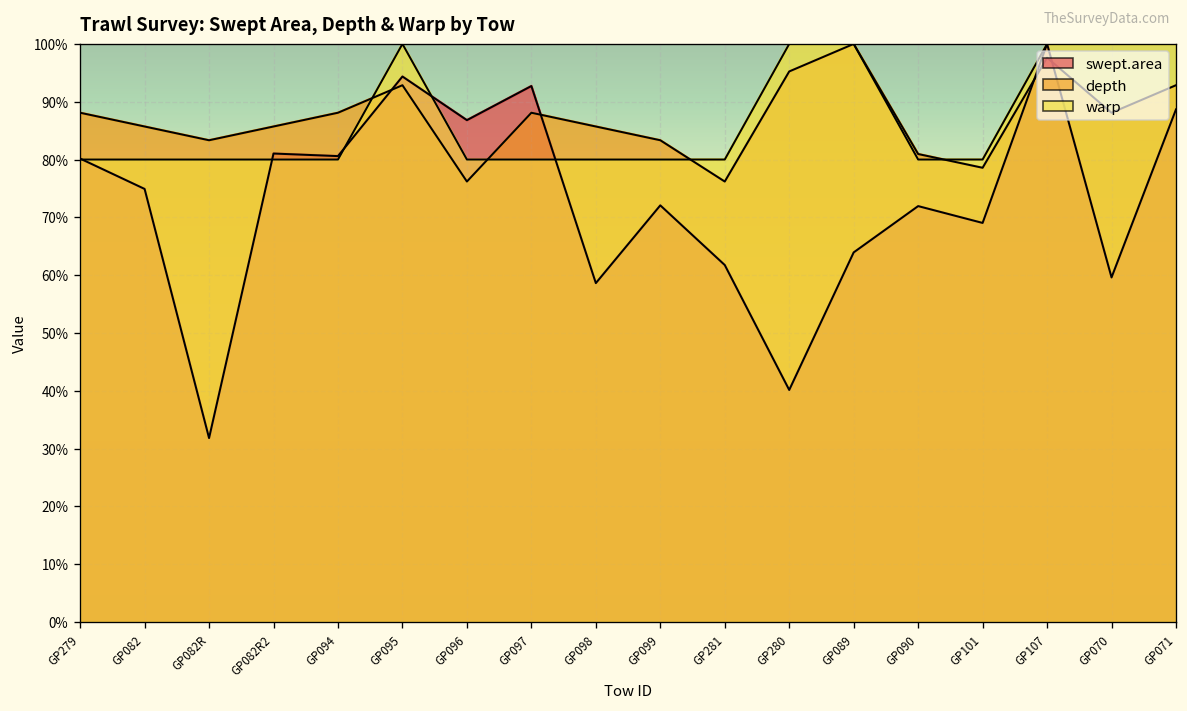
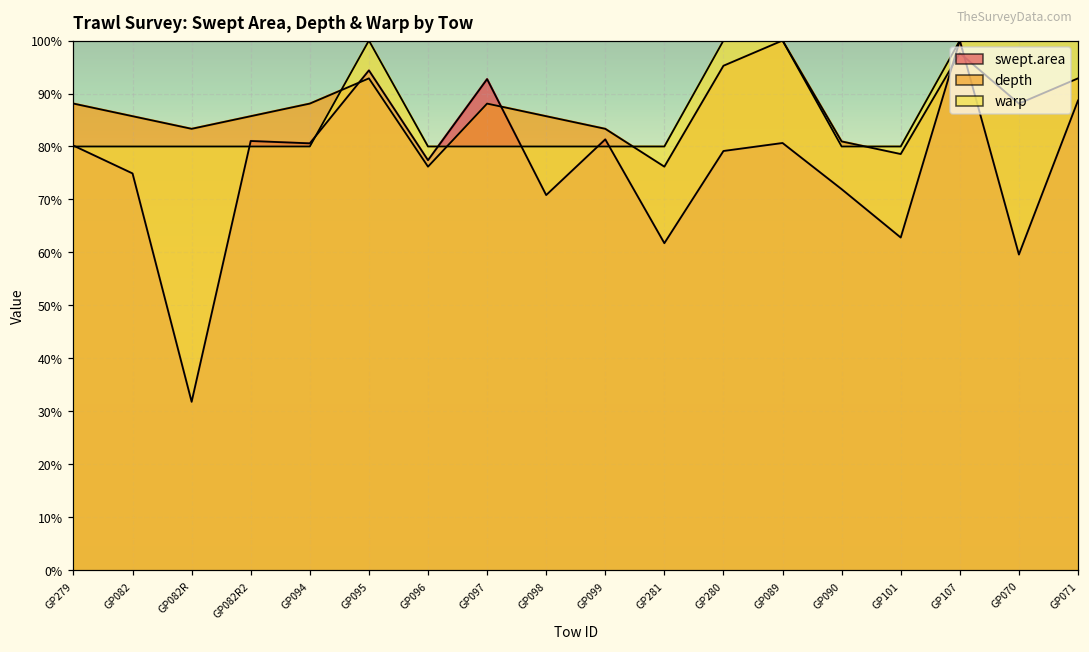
  {
    "swept.area": {
      "GP082": "75%",
      "GP082R": "32%",
      "GP082R2": "81%",
      "GP094": "81%",
      "GP095": "94%",
-     "GP096": "87%",
+     "GP096": "77%",
      "GP097": "93%",
-     "GP098": "59%",
-     "GP099": "72%",
+     "GP098": "71%",
+     "GP099": "81%",
      "GP281": "62%",
-     "GP280": "40%",
-     "GP089": "64%",
+     "GP280": "79%",
+     "GP089": "81%",
      "GP090": "72%",
-     "GP101": "69%",
+     "GP101": "63%",
      "GP070": "60%",
      "GP071": "89%"
    }
  }
